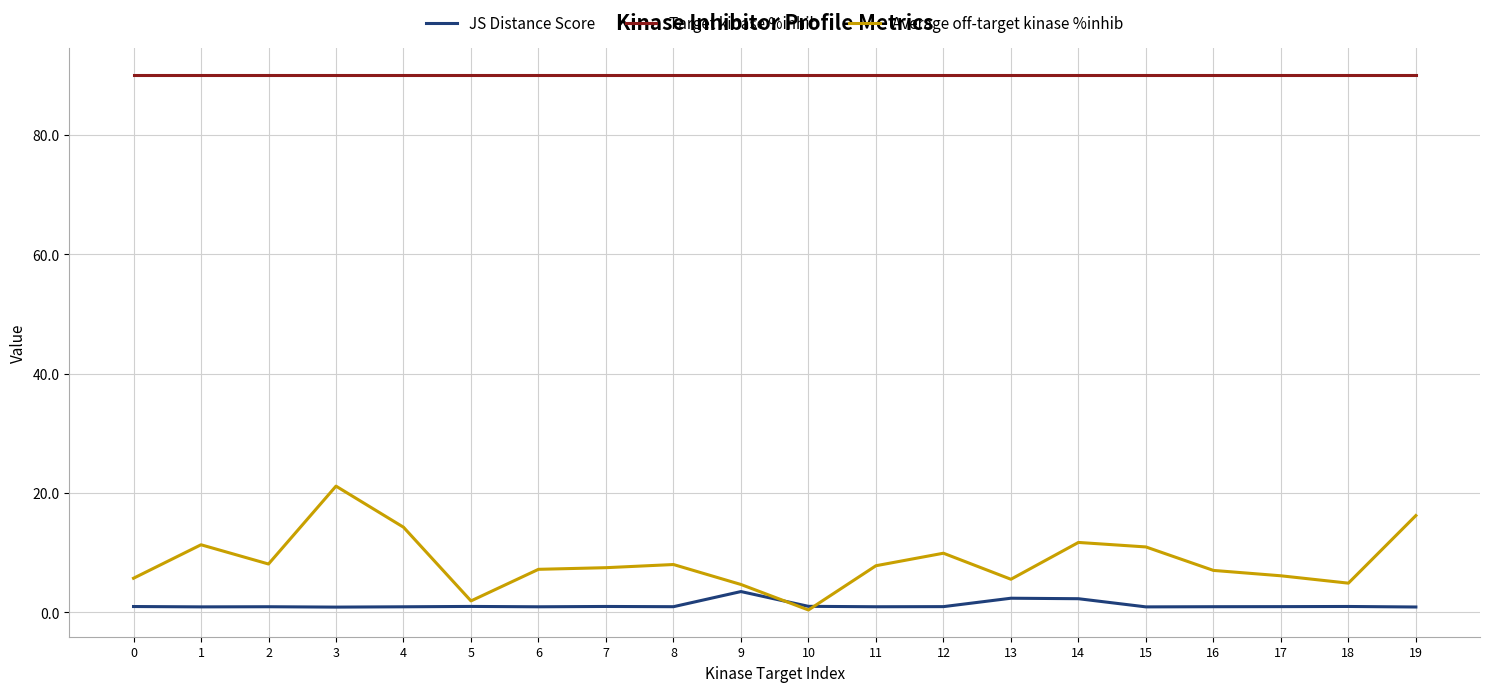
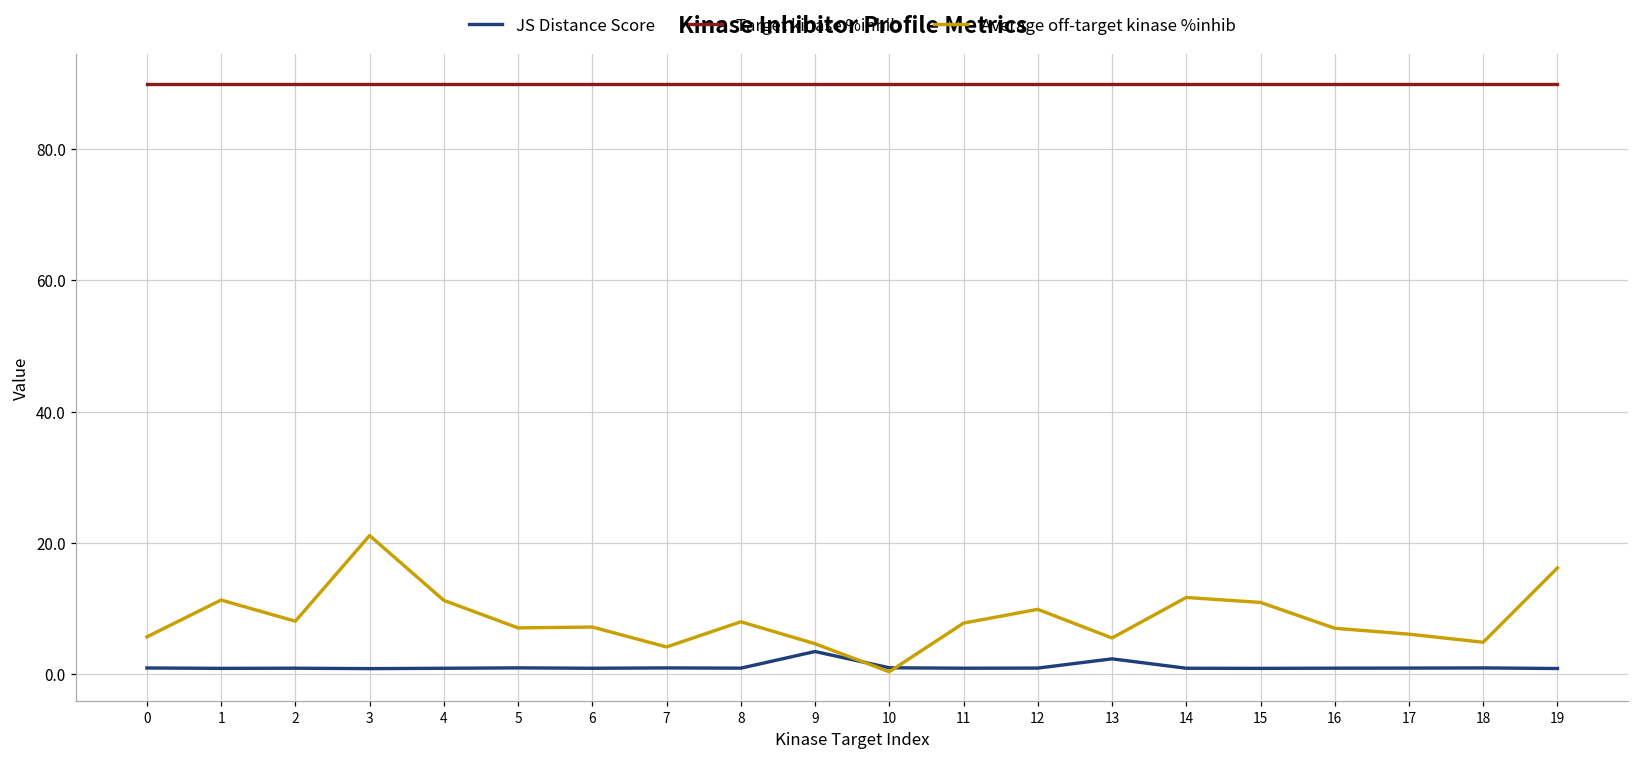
  {
    "JS Distance Score": {
      "0": 1,
      "1": 1,
      "2": 1,
      "3": 1,
      "4": 1,
      "5": 1,
      "6": 1,
      "7": 1,
      "8": 1,
      "9": 3,
      "10": 1,
      "11": 1,
      "12": 1,
      "13": 2,
-     "14": 2,
+     "14": 1,
      "15": 1,
      "16": 1,
      "17": 1,
      "18": 1,
      "19": 1
    },
    "Target kinase %inhib": {
      "0": 90,
      "1": 90,
      "2": 90,
      "3": 90,
      "4": 90,
      "5": 90,
      "6": 90,
      "7": 90,
      "8": 90,
      "9": 90,
      "10": 90,
      "11": 90,
      "12": 90,
      "13": 90,
      "14": 90,
      "15": 90,
      "16": 90,
      "17": 90,
      "18": 90,
      "19": 90
    },
    "Average off-target kinase %inhib": {
      "0": 6,
      "1": 11,
      "2": 8,
      "3": 21,
-     "4": 14,
-     "5": 2,
+     "4": 11,
+     "5": 7,
      "6": 7,
-     "7": 7,
+     "7": 4,
      "8": 8,
      "9": 5,
      "10": 0,
      "11": 8,
      "12": 10,
      "13": 6,
      "14": 12,
      "15": 11,
      "16": 7,
      "17": 6,
      "18": 5,
      "19": 16
    }
  }
